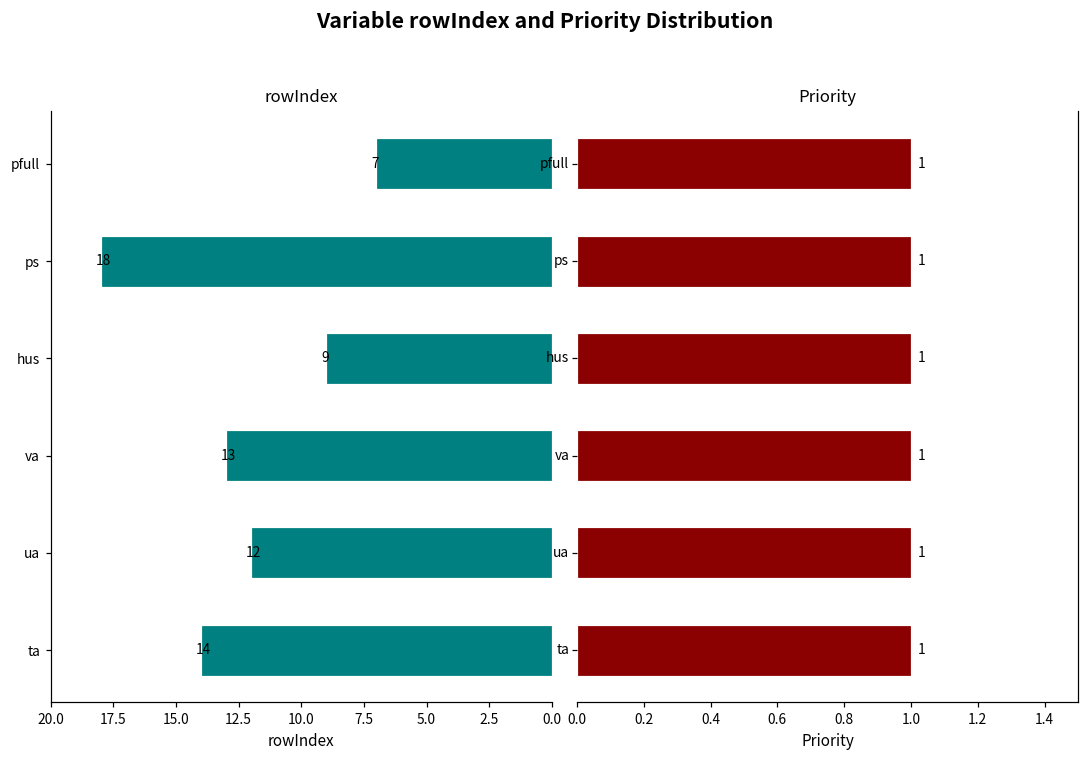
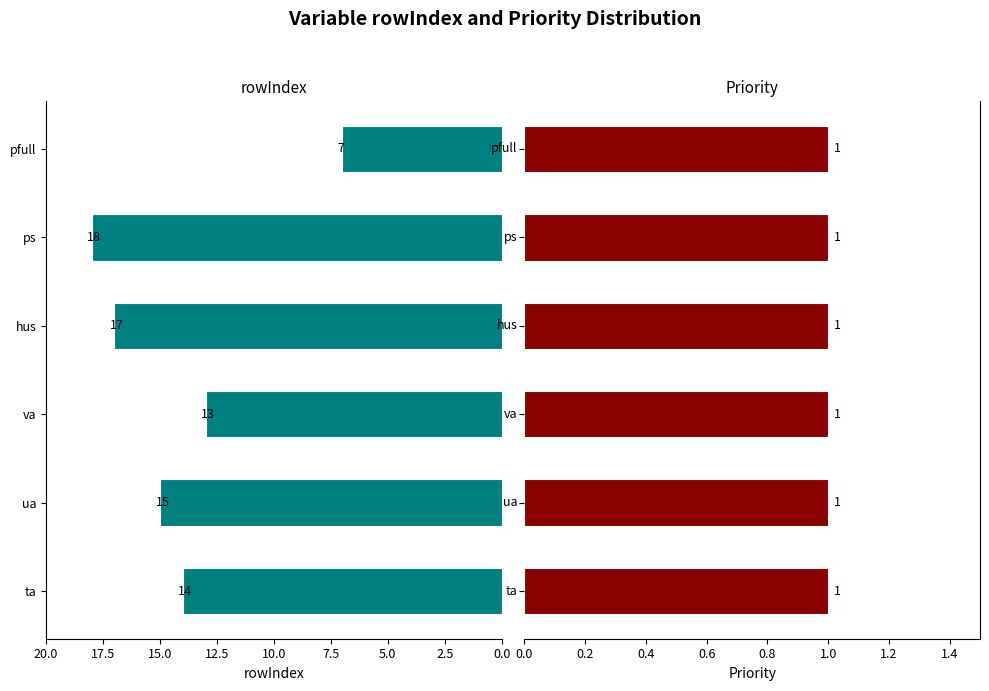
  {
    "rowIndex": {
      "pfull": 7,
      "ps": 18,
-     "hus": 9,
+     "hus": 17,
      "va": 13,
-     "ua": 12,
+     "ua": 15,
      "ta": 14
    }
  }
